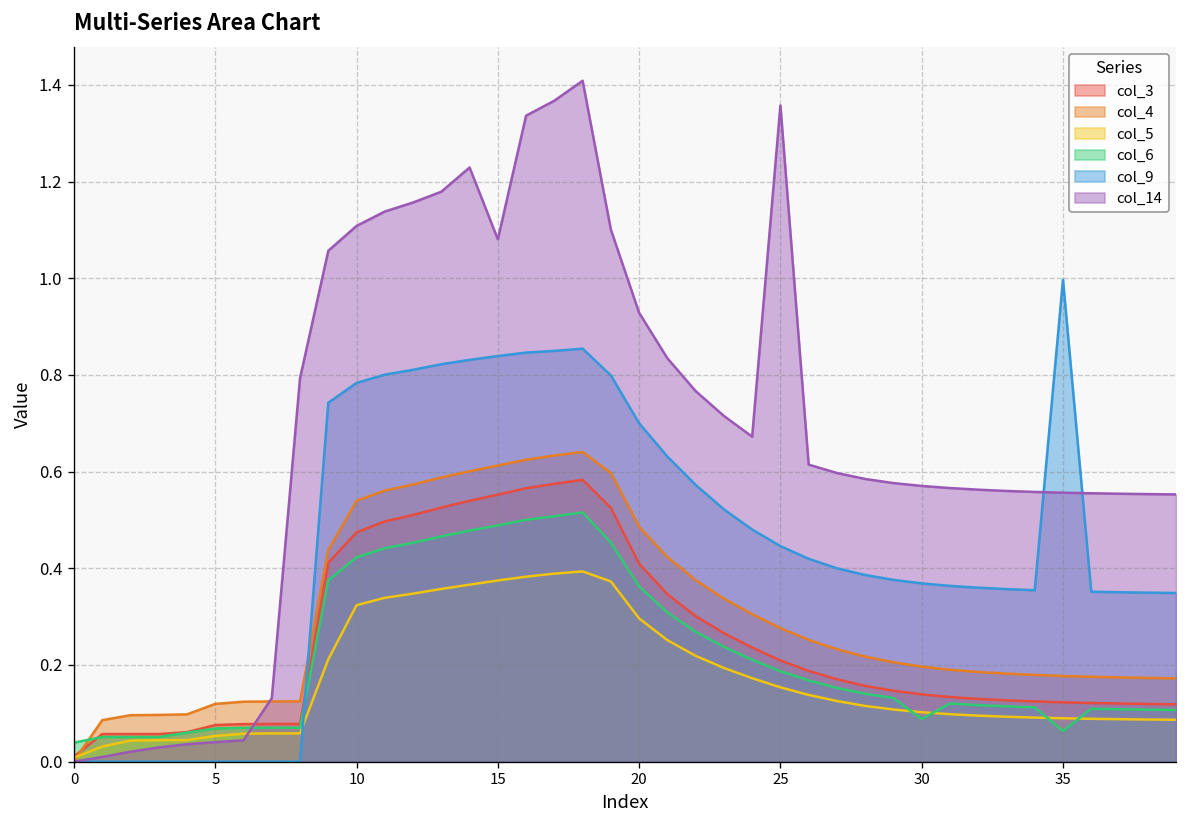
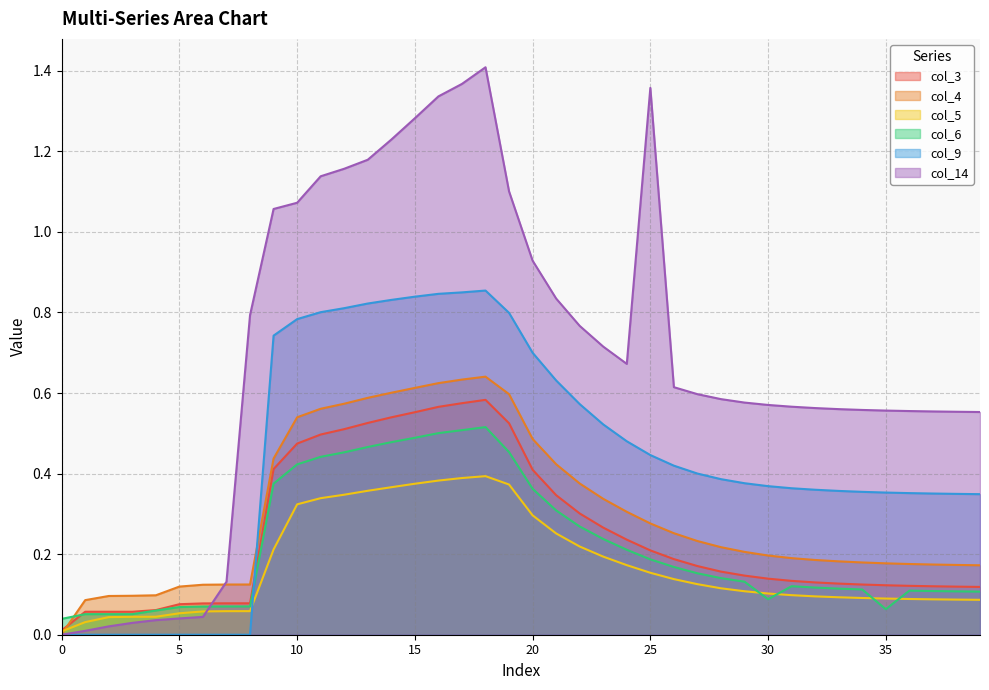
  {
    "col_6": {
      "0": 0.04,
      "5": 0.07,
      "10": 0.42,
      "15": 0.49,
      "20": 0.36,
      "25": 0.19,
      "30": 0.09,
      "35": 0.06
    },
    "col_9": {
      "5": 0.00,
      "10": 0.78,
      "15": 0.84,
      "20": 0.70,
      "25": 0.45,
      "30": 0.37,
-     "35": 1.00
+     "35": 0.35
    },
    "col_14": {
      "5": 0.04,
-     "10": 1.11,
-     "15": 1.08,
+     "10": 1.07,
+     "15": 1.28,
      "20": 0.93,
      "25": 1.36,
      "30": 0.57,
      "35": 0.56
    }
  }
